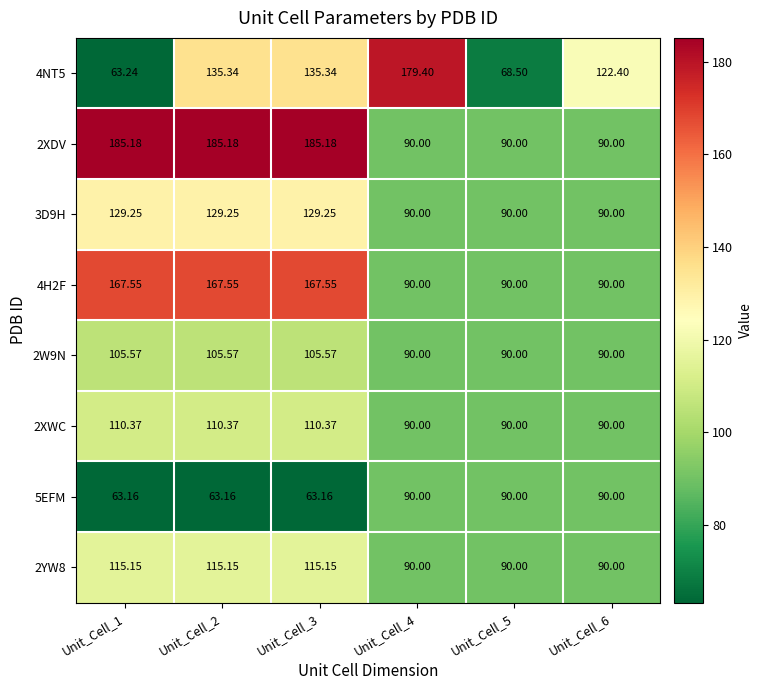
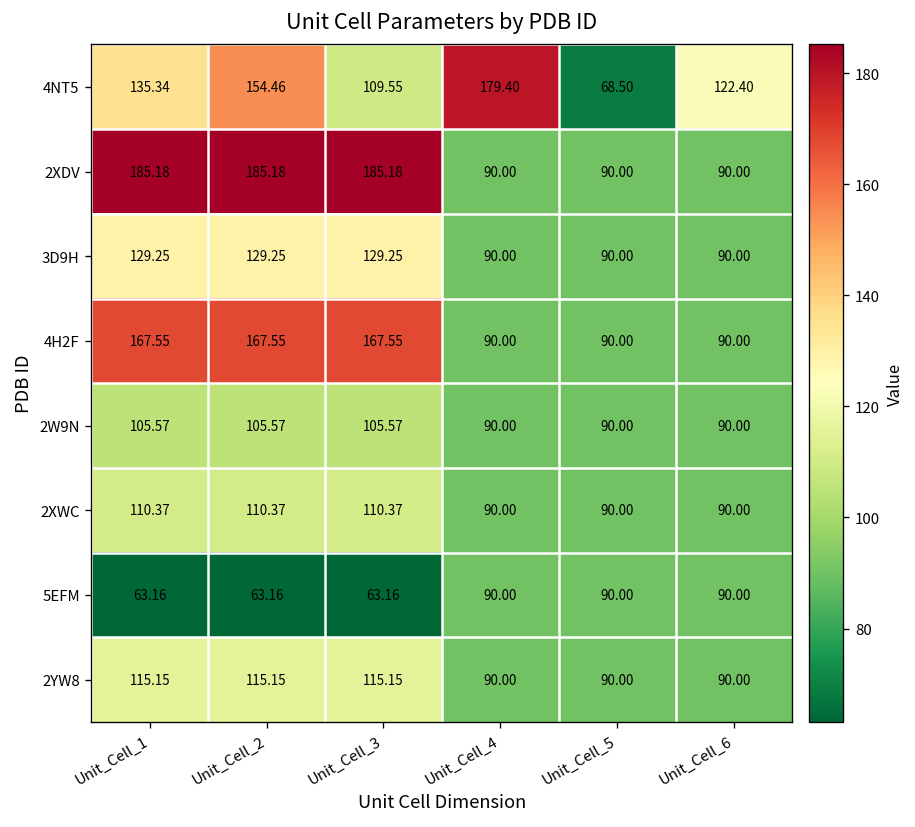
  {
    "4NT5": {
-     "Unit_Cell_1": 63.24,
-     "Unit_Cell_2": 135.34,
-     "Unit_Cell_3": 135.34,
+     "Unit_Cell_1": 135.34,
+     "Unit_Cell_2": 154.46,
+     "Unit_Cell_3": 109.55,
      "Unit_Cell_4": 179.40,
      "Unit_Cell_5": 68.50,
      "Unit_Cell_6": 122.40
    },
    "2XDV": {
      "Unit_Cell_1": 185.18,
      "Unit_Cell_2": 185.18,
      "Unit_Cell_3": 185.18,
      "Unit_Cell_4": 90.00,
      "Unit_Cell_5": 90.00,
      "Unit_Cell_6": 90.00
    },
    "3D9H": {
      "Unit_Cell_1": 129.25,
      "Unit_Cell_2": 129.25,
      "Unit_Cell_3": 129.25,
      "Unit_Cell_4": 90.00,
      "Unit_Cell_5": 90.00,
      "Unit_Cell_6": 90.00
    },
    "4H2F": {
      "Unit_Cell_1": 167.55,
      "Unit_Cell_2": 167.55,
      "Unit_Cell_3": 167.55,
      "Unit_Cell_4": 90.00,
      "Unit_Cell_5": 90.00,
      "Unit_Cell_6": 90.00
    },
    "2W9N": {
      "Unit_Cell_1": 105.57,
      "Unit_Cell_2": 105.57,
      "Unit_Cell_3": 105.57,
      "Unit_Cell_4": 90.00,
      "Unit_Cell_5": 90.00,
      "Unit_Cell_6": 90.00
    },
    "2XWC": {
      "Unit_Cell_1": 110.37,
      "Unit_Cell_2": 110.37,
      "Unit_Cell_3": 110.37,
      "Unit_Cell_4": 90.00,
      "Unit_Cell_5": 90.00,
      "Unit_Cell_6": 90.00
    },
    "5EFM": {
      "Unit_Cell_1": 63.16,
      "Unit_Cell_2": 63.16,
      "Unit_Cell_3": 63.16,
      "Unit_Cell_4": 90.00,
      "Unit_Cell_5": 90.00,
      "Unit_Cell_6": 90.00
    },
    "2YW8": {
      "Unit_Cell_1": 115.15,
      "Unit_Cell_2": 115.15,
      "Unit_Cell_3": 115.15,
      "Unit_Cell_4": 90.00,
      "Unit_Cell_5": 90.00,
      "Unit_Cell_6": 90.00
    }
  }
